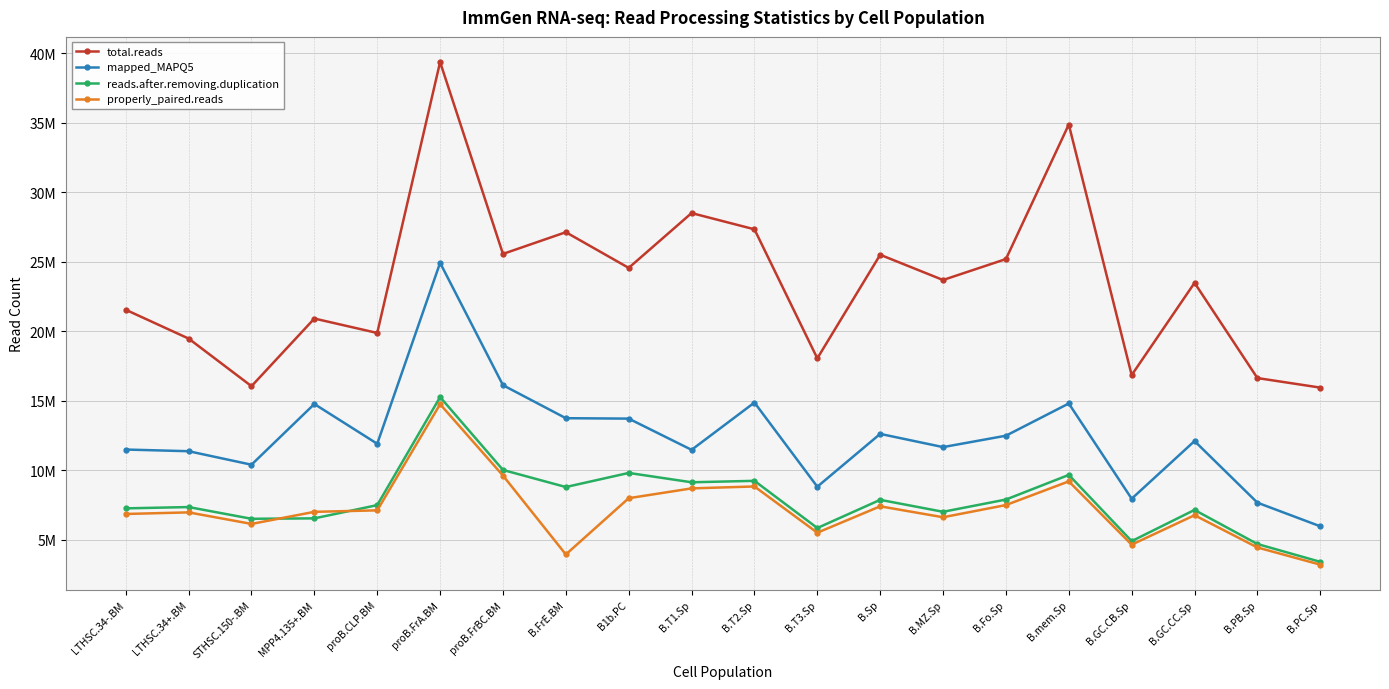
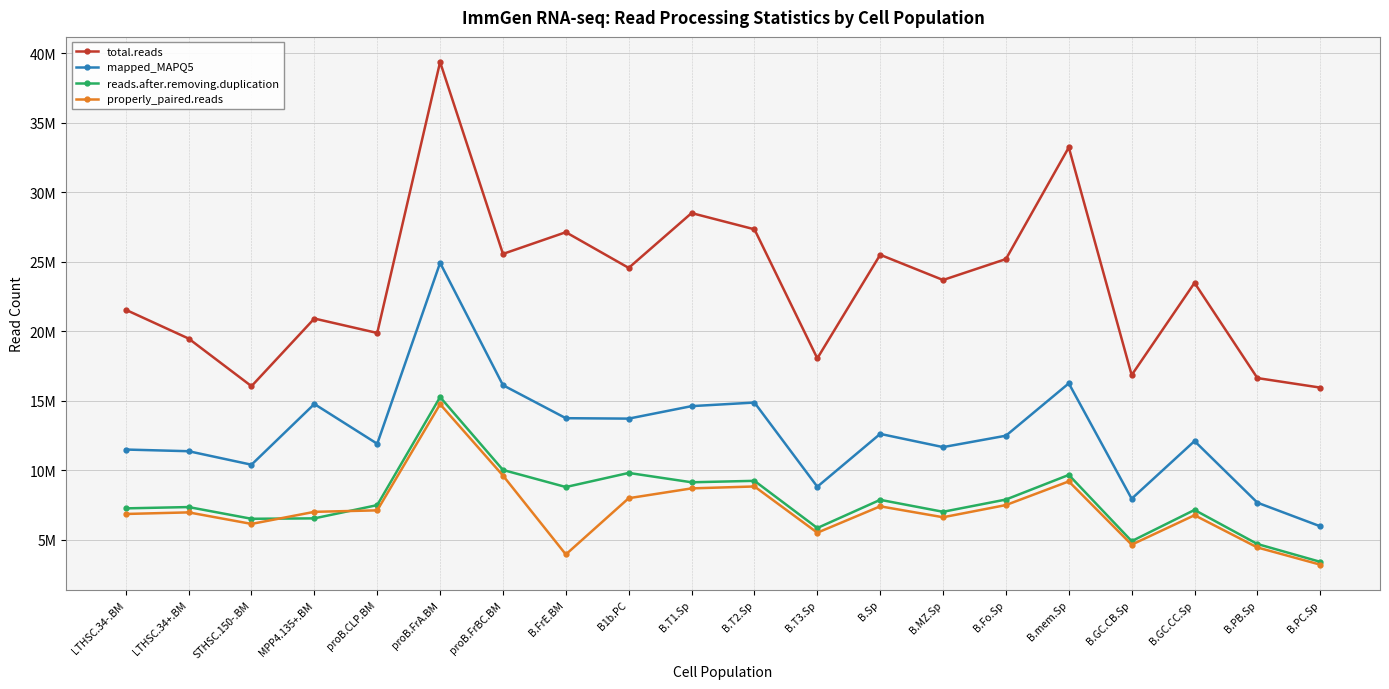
  {
    "total.reads": {
      "LTHSC.34-.BM": 21500000,
      "LTHSC.34+.BM": 19500000,
      "STHSC.150-.BM": 16000000,
      "MPP4.135+.BM": 20900000,
      "proB.CLP.BM": 19900000,
      "proB.FrA.BM": 39400000,
      "proB.FrBC.BM": 25600000,
      "B.FrE.BM": 27100000,
      "B1b.PC": 24500000,
      "B.T1.Sp": 28500000,
      "B.T2.Sp": 27300000,
      "B.T3.Sp": 18000000,
      "B.Sp": 25500000,
      "B.MZ.Sp": 23700000,
      "B.Fo.Sp": 25200000,
-     "B.mem.Sp": 34900000,
+     "B.mem.Sp": 33200000,
      "B.GC.CB.Sp": 16800000,
      "B.GC.CC.Sp": 23500000,
      "B.PB.Sp": 16600000,
      "B.PC.Sp": 15900000
    },
    "mapped_MAPQ5": {
      "LTHSC.34-.BM": 11500000,
      "LTHSC.34+.BM": 11400000,
      "STHSC.150-.BM": 10400000,
      "MPP4.135+.BM": 14800000,
      "proB.CLP.BM": 11900000,
      "proB.FrA.BM": 24900000,
      "proB.FrBC.BM": 16100000,
      "B.FrE.BM": 13700000,
      "B1b.PC": 13700000,
-     "B.T1.Sp": 11500000,
+     "B.T1.Sp": 14600000,
      "B.T2.Sp": 14900000,
      "B.T3.Sp": 8800000,
      "B.Sp": 12600000,
      "B.MZ.Sp": 11700000,
      "B.Fo.Sp": 12500000,
-     "B.mem.Sp": 14800000,
+     "B.mem.Sp": 16200000,
      "B.GC.CB.Sp": 7900000,
      "B.GC.CC.Sp": 12100000,
      "B.PB.Sp": 7700000,
      "B.PC.Sp": 6000000
    },
    "reads.after.removing.duplication": {
      "LTHSC.34-.BM": 7200000,
      "LTHSC.34+.BM": 7300000,
      "STHSC.150-.BM": 6500000,
      "MPP4.135+.BM": 6500000,
      "proB.CLP.BM": 7500000,
      "proB.FrA.BM": 15300000,
      "proB.FrBC.BM": 10000000,
      "B.FrE.BM": 8800000,
      "B1b.PC": 9800000,
      "B.T1.Sp": 9100000,
      "B.T2.Sp": 9200000,
      "B.T3.Sp": 5800000,
      "B.Sp": 7900000,
      "B.MZ.Sp": 7000000,
      "B.Fo.Sp": 7900000,
      "B.mem.Sp": 9700000,
      "B.GC.CB.Sp": 4900000,
      "B.GC.CC.Sp": 7100000,
      "B.PB.Sp": 4700000,
      "B.PC.Sp": 3400000
    },
    "properly_paired.reads": {
      "LTHSC.34-.BM": 6800000,
      "LTHSC.34+.BM": 7000000,
      "STHSC.150-.BM": 6100000,
      "MPP4.135+.BM": 7000000,
      "proB.CLP.BM": 7100000,
      "proB.FrA.BM": 14700000,
      "proB.FrBC.BM": 9600000,
      "B.FrE.BM": 3900000,
      "B1b.PC": 8000000,
      "B.T1.Sp": 8700000,
      "B.T2.Sp": 8800000,
      "B.T3.Sp": 5500000,
      "B.Sp": 7400000,
      "B.MZ.Sp": 6600000,
      "B.Fo.Sp": 7500000,
      "B.mem.Sp": 9200000,
      "B.GC.CB.Sp": 4600000,
      "B.GC.CC.Sp": 6800000,
      "B.PB.Sp": 4400000,
      "B.PC.Sp": 3200000
    }
  }
